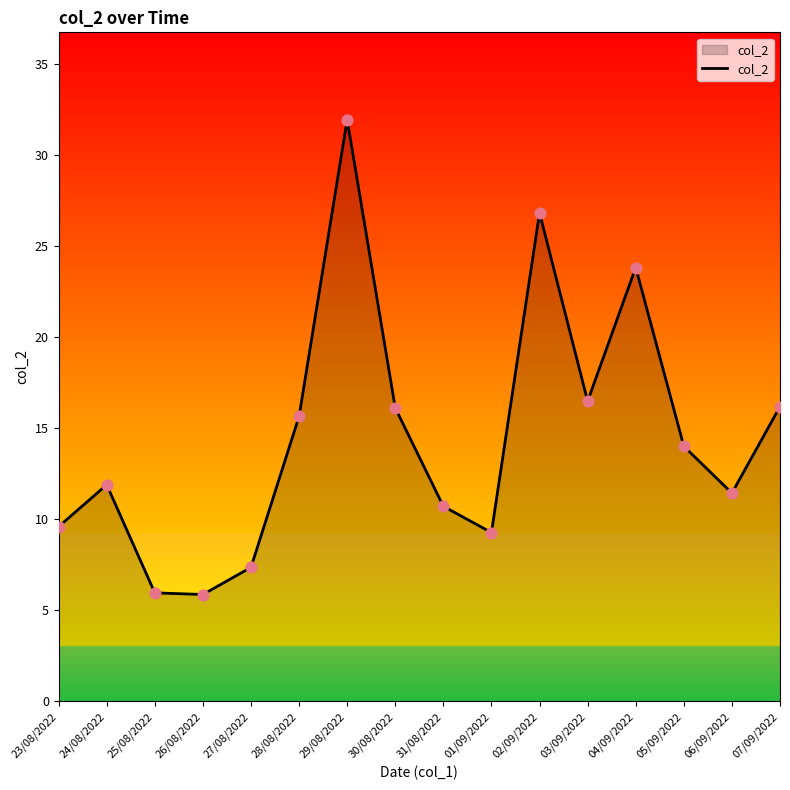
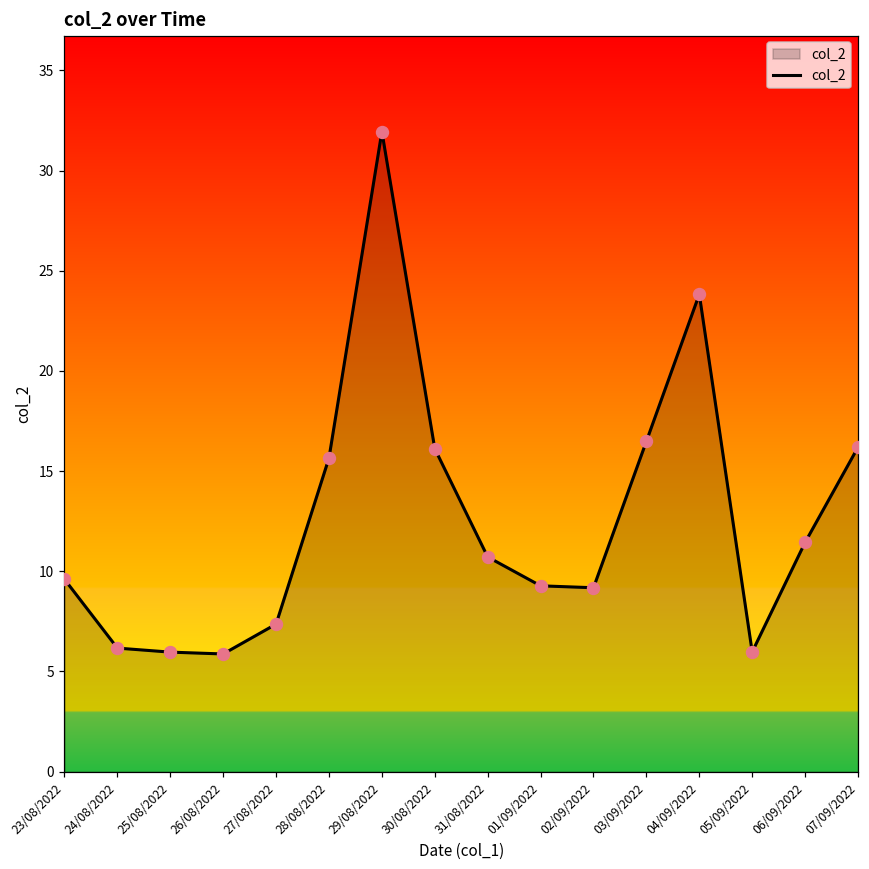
  {
    "23/08/2022": 9.6,
-   "24/08/2022": 11.9,
+   "24/08/2022": 6.2,
    "25/08/2022": 6.0,
    "26/08/2022": 5.9,
    "27/08/2022": 7.4,
    "28/08/2022": 15.7,
    "29/08/2022": 31.9,
    "30/08/2022": 16.1,
    "31/08/2022": 10.7,
    "01/09/2022": 9.3,
-   "02/09/2022": 26.8,
+   "02/09/2022": 9.2,
    "03/09/2022": 16.5,
    "04/09/2022": 23.8,
-   "05/09/2022": 14.0,
+   "05/09/2022": 6.0,
    "06/09/2022": 11.4,
    "07/09/2022": 16.2
  }
